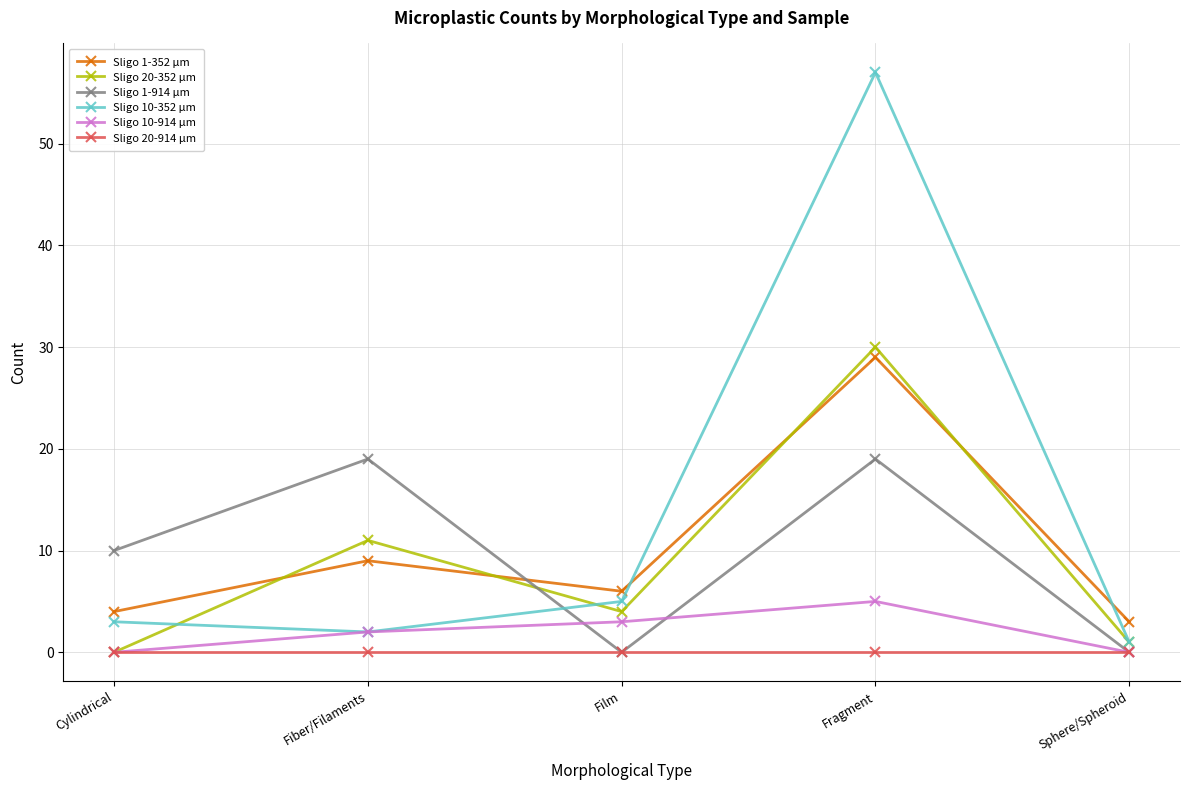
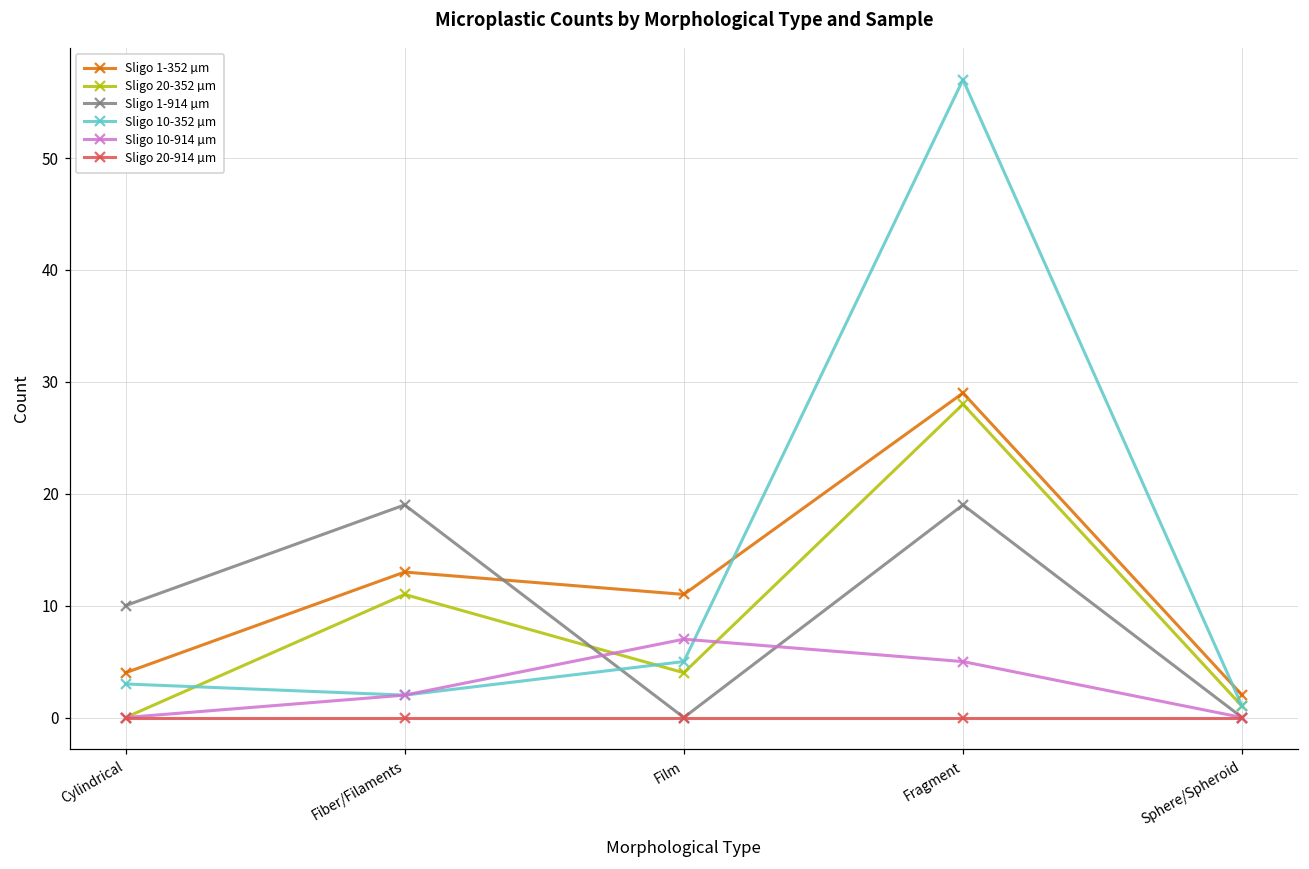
  {
    "Sligo 1-352 µm": {
      "Cylindrical": 4,
-     "Fiber/Filaments": 9,
-     "Film": 6,
+     "Fiber/Filaments": 13,
+     "Film": 11,
      "Fragment": 29,
-     "Sphere/Spheroid": 3
+     "Sphere/Spheroid": 2
    },
    "Sligo 20-352 µm": {
      "Fiber/Filaments": 11,
      "Film": 4,
-     "Fragment": 30
+     "Fragment": 28
    },
    "Sligo 1-914 µm": {
      "Cylindrical": 10,
      "Fiber/Filaments": 19,
      "Fragment": 19
    },
    "Sligo 10-352 µm": {
      "Cylindrical": 3,
      "Film": 5,
      "Fragment": 57
    },
    "Sligo 10-914 µm": {
-     "Film": 3,
+     "Film": 7,
      "Fragment": 5
    },
    "Sligo 20-914 µm": {
      "Fiber/Filaments": 0,
      "Fragment": 0
    }
  }
